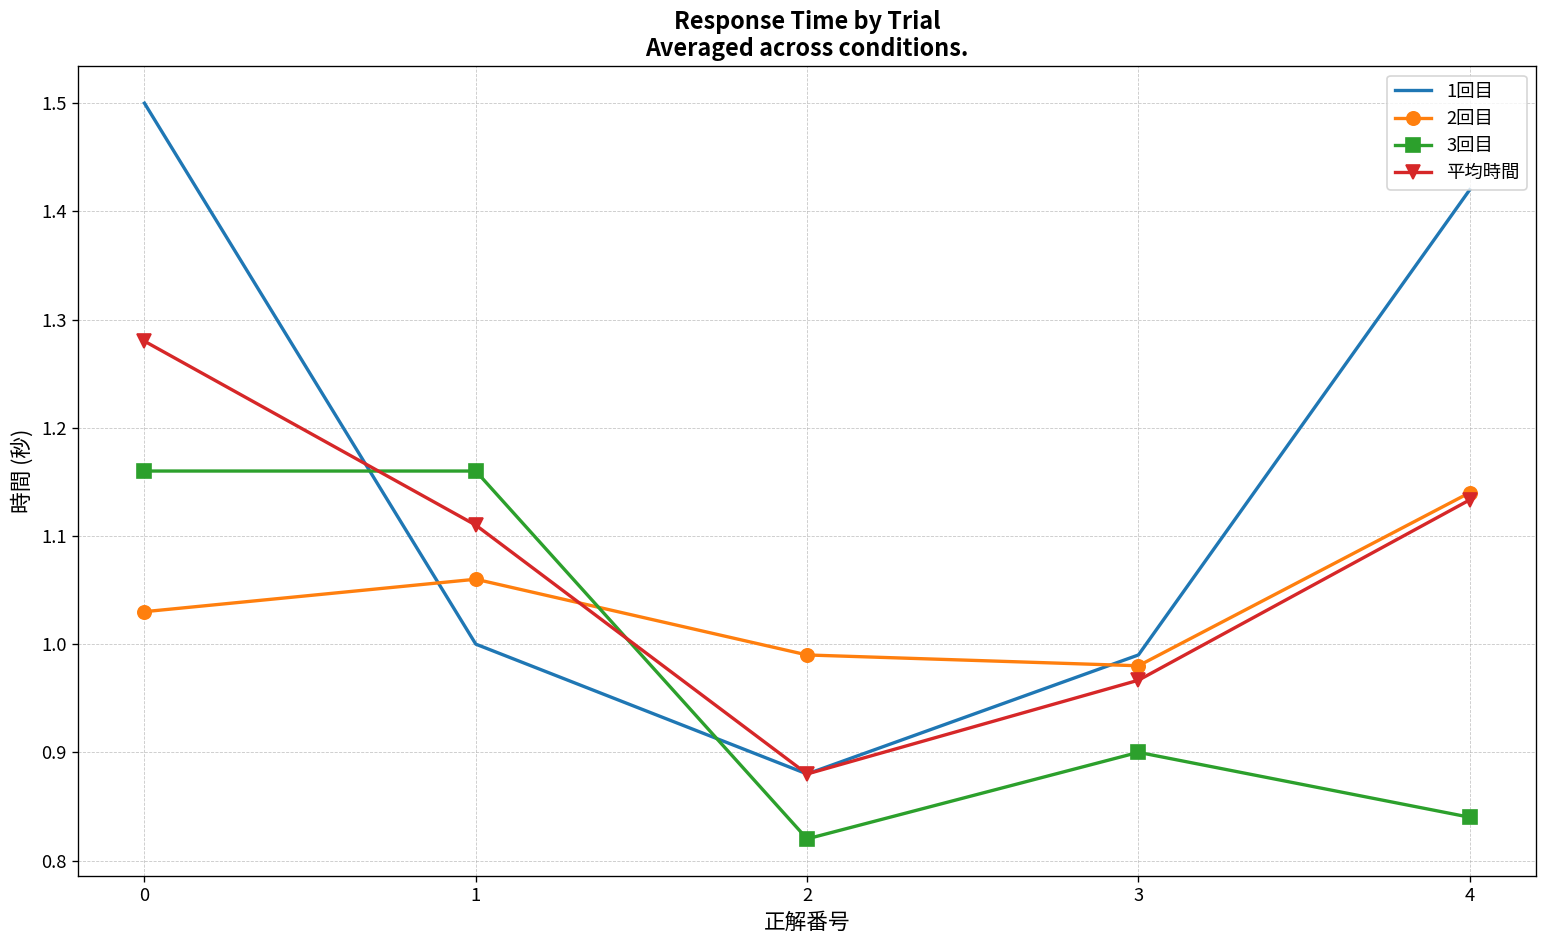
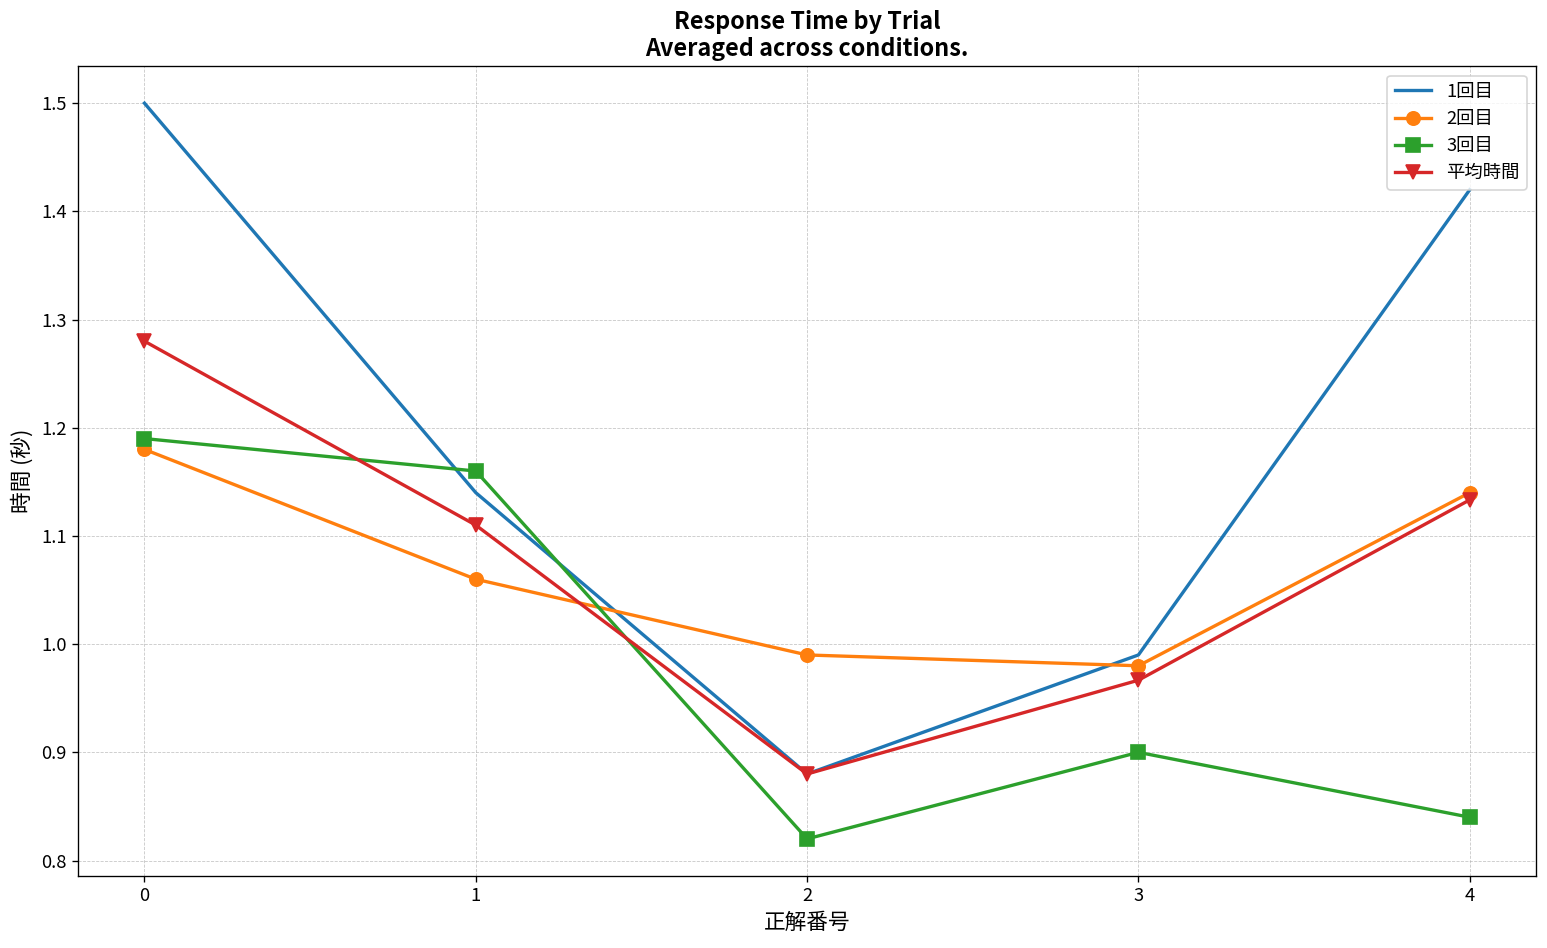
  {
    "1回目": {
      "0": 1.50,
-     "1": 1.00,
+     "1": 1.14,
      "3": 0.99
    },
    "2回目": {
-     "0": 1.03,
+     "0": 1.18,
      "1": 1.06,
      "2": 0.99,
      "3": 0.98,
      "4": 1.14
    },
    "3回目": {
-     "0": 1.16,
+     "0": 1.19,
      "1": 1.16,
      "2": 0.82,
      "3": 0.90,
      "4": 0.84
    },
    "平均時間": {
      "0": 1.28,
      "1": 1.11,
      "3": 0.97,
      "4": 1.13
    }
  }
